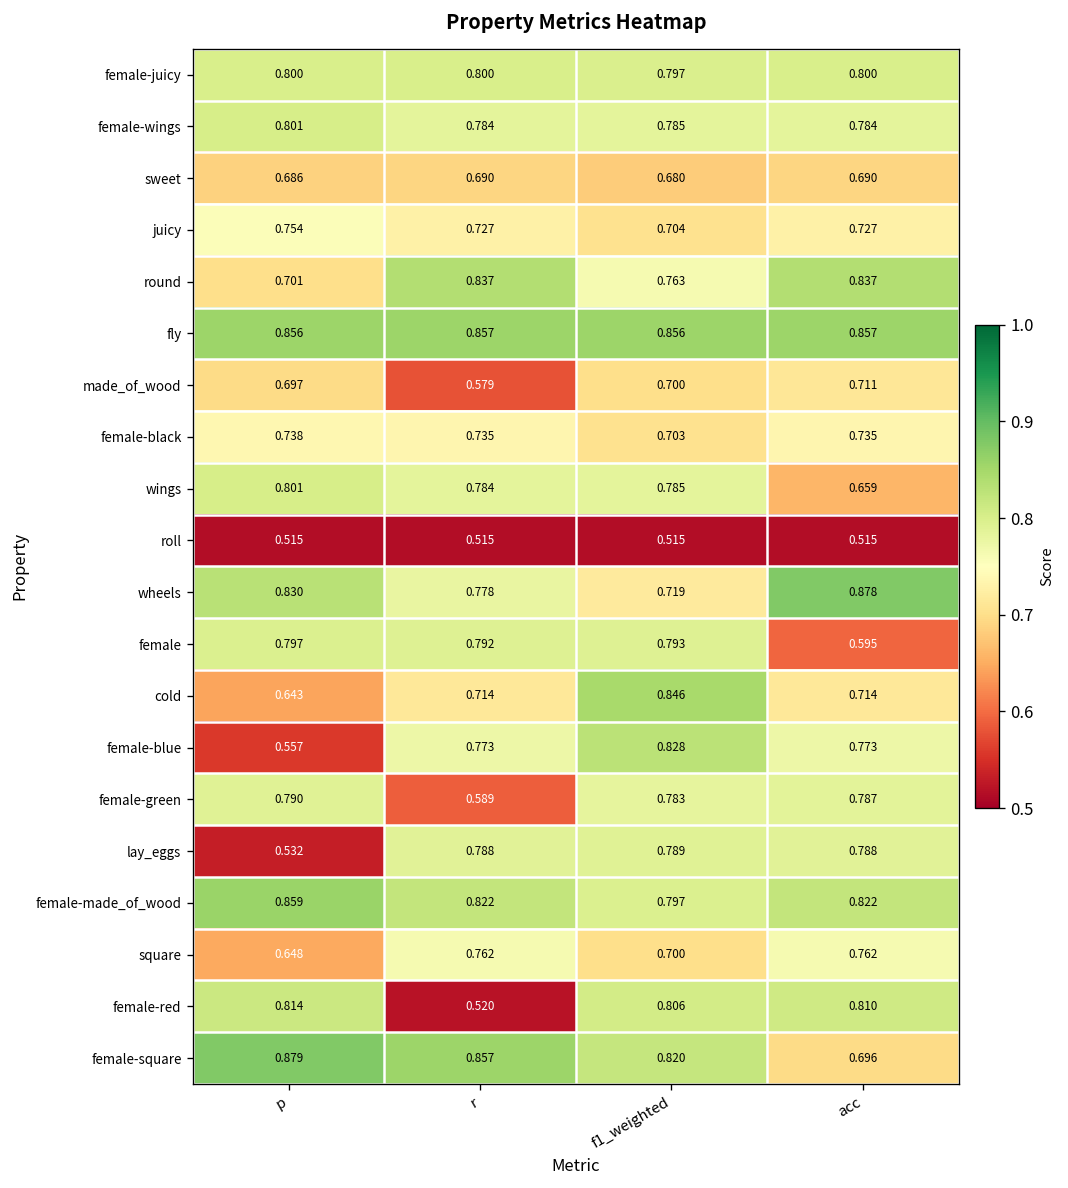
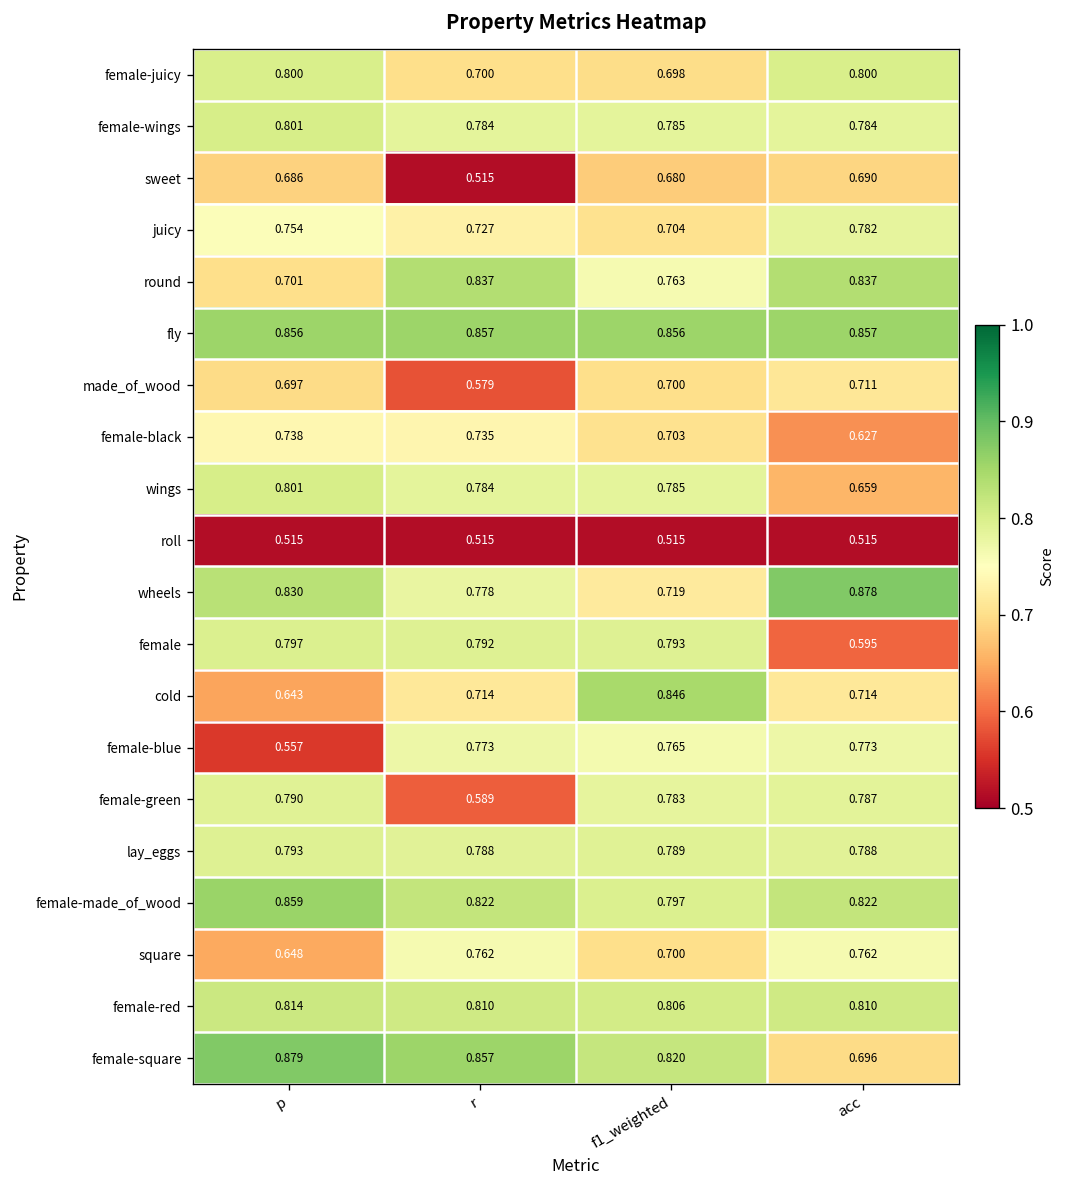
  {
    "female-juicy": {
      "p": 0.800,
-     "r": 0.800,
-     "f1_weighted": 0.797,
+     "r": 0.700,
+     "f1_weighted": 0.698,
      "acc": 0.800
    },
    "female-wings": {
      "p": 0.801,
      "r": 0.784,
      "f1_weighted": 0.785,
      "acc": 0.784
    },
    "sweet": {
      "p": 0.686,
-     "r": 0.690,
+     "r": 0.515,
      "f1_weighted": 0.680,
      "acc": 0.690
    },
    "juicy": {
      "p": 0.754,
      "r": 0.727,
      "f1_weighted": 0.704,
-     "acc": 0.727
+     "acc": 0.782
    },
    "round": {
      "p": 0.701,
      "r": 0.837,
      "f1_weighted": 0.763,
      "acc": 0.837
    },
    "fly": {
      "p": 0.856,
      "r": 0.857,
      "f1_weighted": 0.856,
      "acc": 0.857
    },
    "made_of_wood": {
      "p": 0.697,
      "r": 0.579,
      "f1_weighted": 0.700,
      "acc": 0.711
    },
    "female-black": {
      "p": 0.738,
      "r": 0.735,
      "f1_weighted": 0.703,
-     "acc": 0.735
+     "acc": 0.627
    },
    "wings": {
      "p": 0.801,
      "r": 0.784,
      "f1_weighted": 0.785,
      "acc": 0.659
    },
    "roll": {
      "p": 0.515,
      "r": 0.515,
      "f1_weighted": 0.515,
      "acc": 0.515
    },
    "wheels": {
      "p": 0.830,
      "r": 0.778,
      "f1_weighted": 0.719,
      "acc": 0.878
    },
    "female": {
      "p": 0.797,
      "r": 0.792,
      "f1_weighted": 0.793,
      "acc": 0.595
    },
    "cold": {
      "p": 0.643,
      "r": 0.714,
      "f1_weighted": 0.846,
      "acc": 0.714
    },
    "female-blue": {
      "p": 0.557,
      "r": 0.773,
-     "f1_weighted": 0.828,
+     "f1_weighted": 0.765,
      "acc": 0.773
    },
    "female-green": {
      "p": 0.790,
      "r": 0.589,
      "f1_weighted": 0.783,
      "acc": 0.787
    },
    "lay_eggs": {
-     "p": 0.532,
+     "p": 0.793,
      "r": 0.788,
      "f1_weighted": 0.789,
      "acc": 0.788
    },
    "female-made_of_wood": {
      "p": 0.859,
      "r": 0.822,
      "f1_weighted": 0.797,
      "acc": 0.822
    },
    "square": {
      "p": 0.648,
      "r": 0.762,
      "f1_weighted": 0.700,
      "acc": 0.762
    },
    "female-red": {
      "p": 0.814,
-     "r": 0.520,
+     "r": 0.810,
      "f1_weighted": 0.806,
      "acc": 0.810
    },
    "female-square": {
      "p": 0.879,
      "r": 0.857,
      "f1_weighted": 0.820,
      "acc": 0.696
    }
  }
